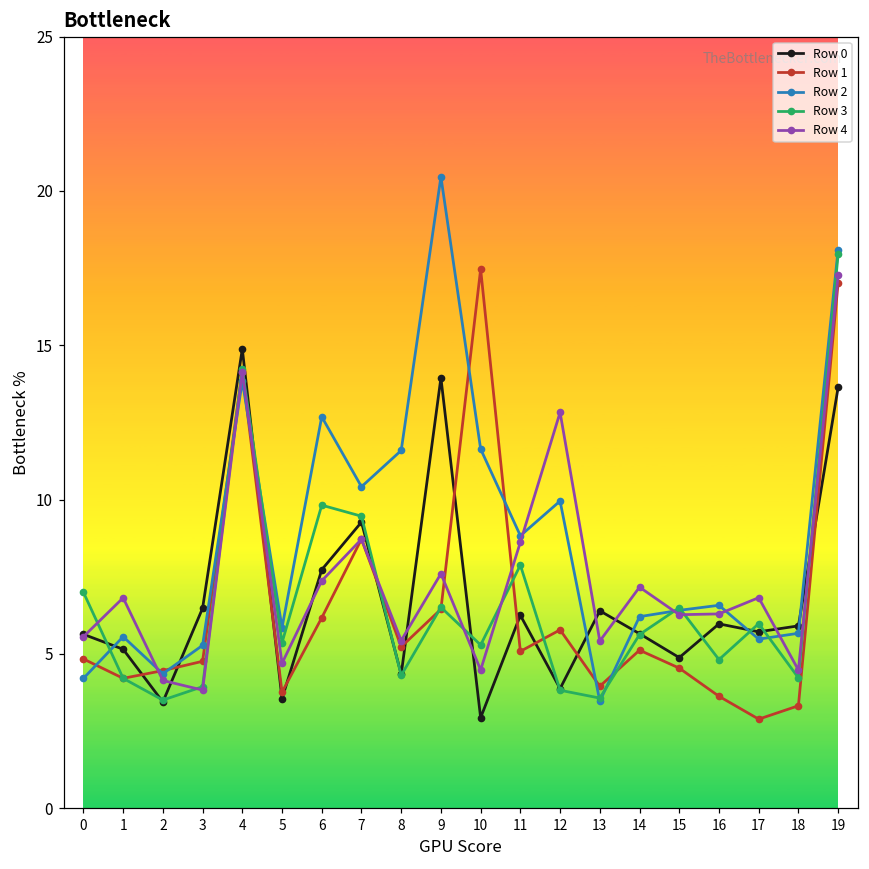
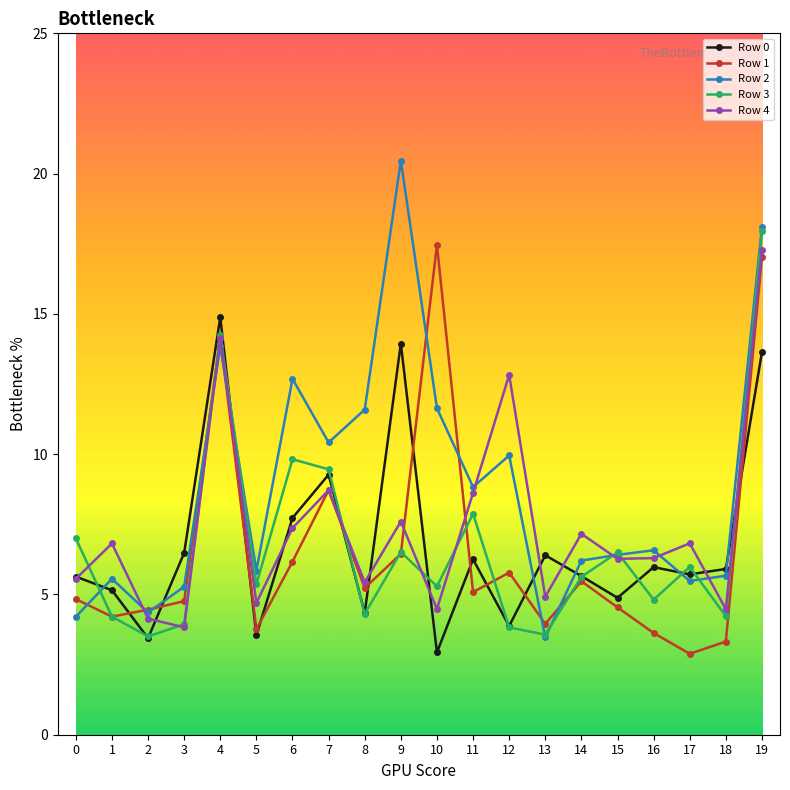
  {
    "Row 0": {
      "1": 5.2,
      "3": 6.5,
      "4": 14.9,
      "5": 3.5,
      "6": 7.7,
      "7": 9.3,
      "9": 13.9,
      "10": 2.9,
      "11": 6.3,
      "13": 6.4,
      "15": 4.9,
      "16": 6.0,
      "17": 5.7,
      "18": 5.9,
      "19": 13.6
    },
    "Row 1": {
      "0": 4.8,
      "2": 4.5,
      "3": 4.8,
      "5": 3.8,
      "6": 6.2,
      "8": 5.2,
      "10": 17.5,
      "11": 5.1,
      "12": 5.8,
      "13": 4.0,
-     "14": 5.1,
+     "14": 5.5,
      "15": 4.5,
      "16": 3.6,
      "17": 2.9,
      "18": 3.3,
      "19": 17.0
    },
    "Row 2": {
      "0": 4.2,
      "1": 5.6,
      "2": 4.4,
      "3": 5.3,
      "4": 13.8,
      "5": 5.9,
      "6": 12.7,
      "7": 10.4,
      "8": 11.6,
      "9": 20.5,
      "10": 11.6,
      "11": 8.8,
      "12": 10.0,
      "13": 3.5,
      "14": 6.2,
      "16": 6.6,
      "17": 5.5,
      "18": 5.7,
      "19": 18.1
    },
    "Row 3": {
      "0": 7.0,
      "3": 3.9,
      "4": 14.2,
      "5": 5.4,
      "6": 9.8,
      "7": 9.5,
      "10": 5.3,
      "11": 7.9,
      "13": 3.6,
      "16": 4.8,
      "17": 6.0,
      "18": 4.2,
      "19": 18.0
    },
    "Row 4": {
      "1": 6.8,
      "2": 4.1,
      "3": 3.8,
      "5": 4.7,
      "6": 7.4,
      "8": 5.4,
      "9": 7.6,
      "10": 4.5,
      "11": 8.6,
      "12": 12.8,
-     "13": 5.4,
+     "13": 4.9,
      "14": 7.2,
      "15": 6.3,
      "16": 6.3,
      "17": 6.8,
      "18": 4.5,
      "19": 17.3
    }
  }
